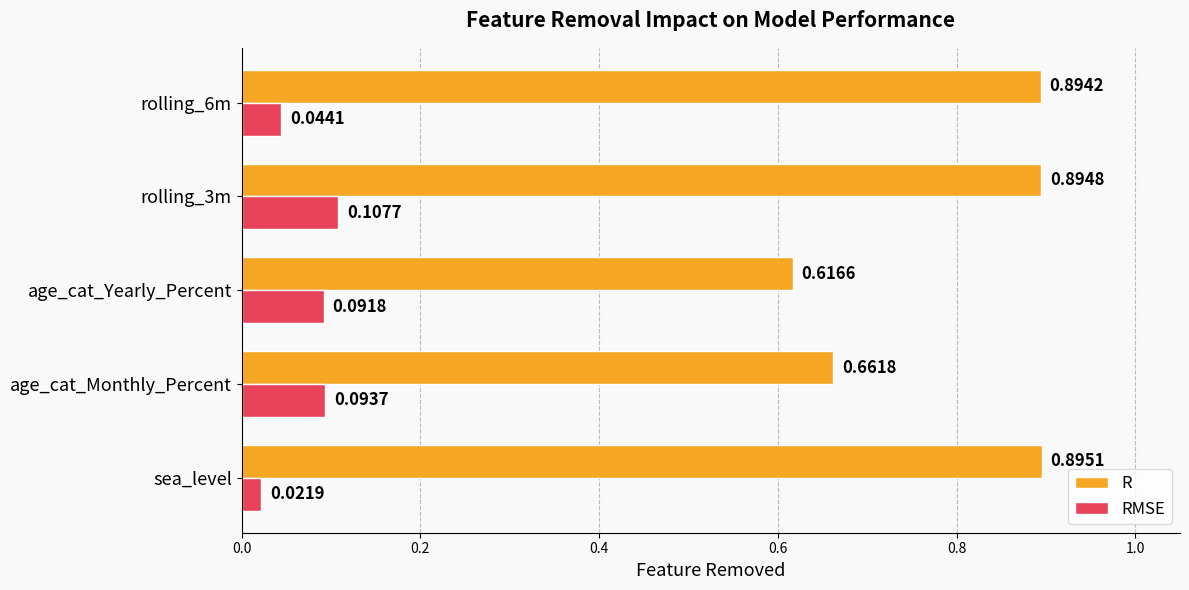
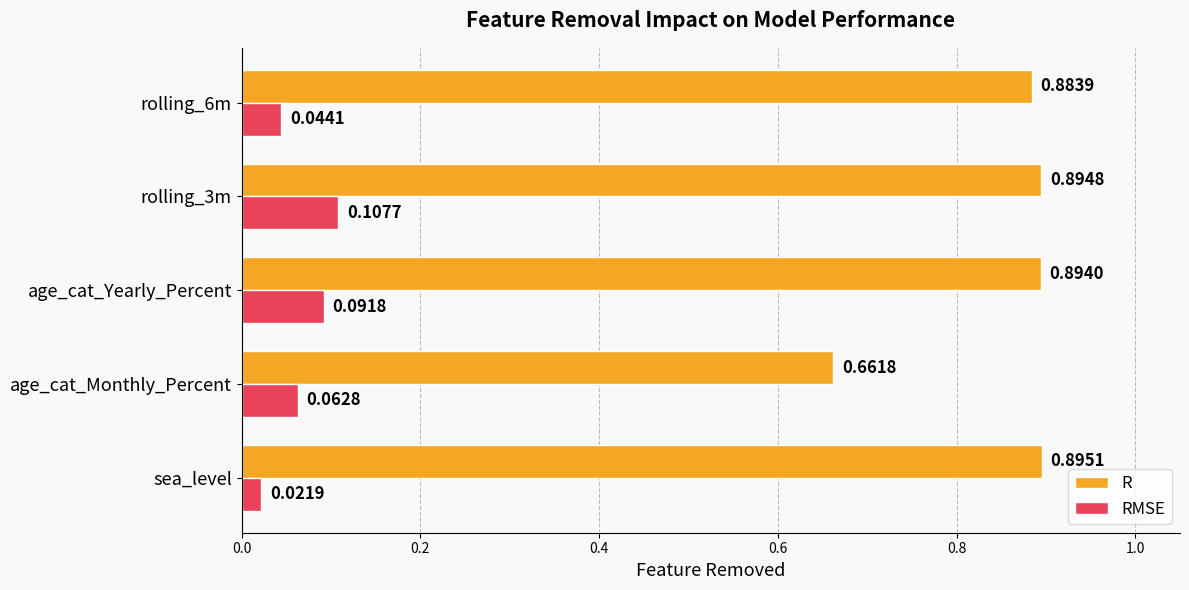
  {
    "R": {
-     "rolling_6m": 0.8942,
+     "rolling_6m": 0.8839,
      "rolling_3m": 0.8948,
-     "age_cat_Yearly_Percent": 0.6166,
+     "age_cat_Yearly_Percent": 0.8940,
      "age_cat_Monthly_Percent": 0.6618
    },
    "RMSE": {
      "rolling_6m": 0.0441,
      "rolling_3m": 0.1077,
      "age_cat_Yearly_Percent": 0.0918,
-     "age_cat_Monthly_Percent": 0.0937,
+     "age_cat_Monthly_Percent": 0.0628,
      "sea_level": 0.0219
    }
  }
